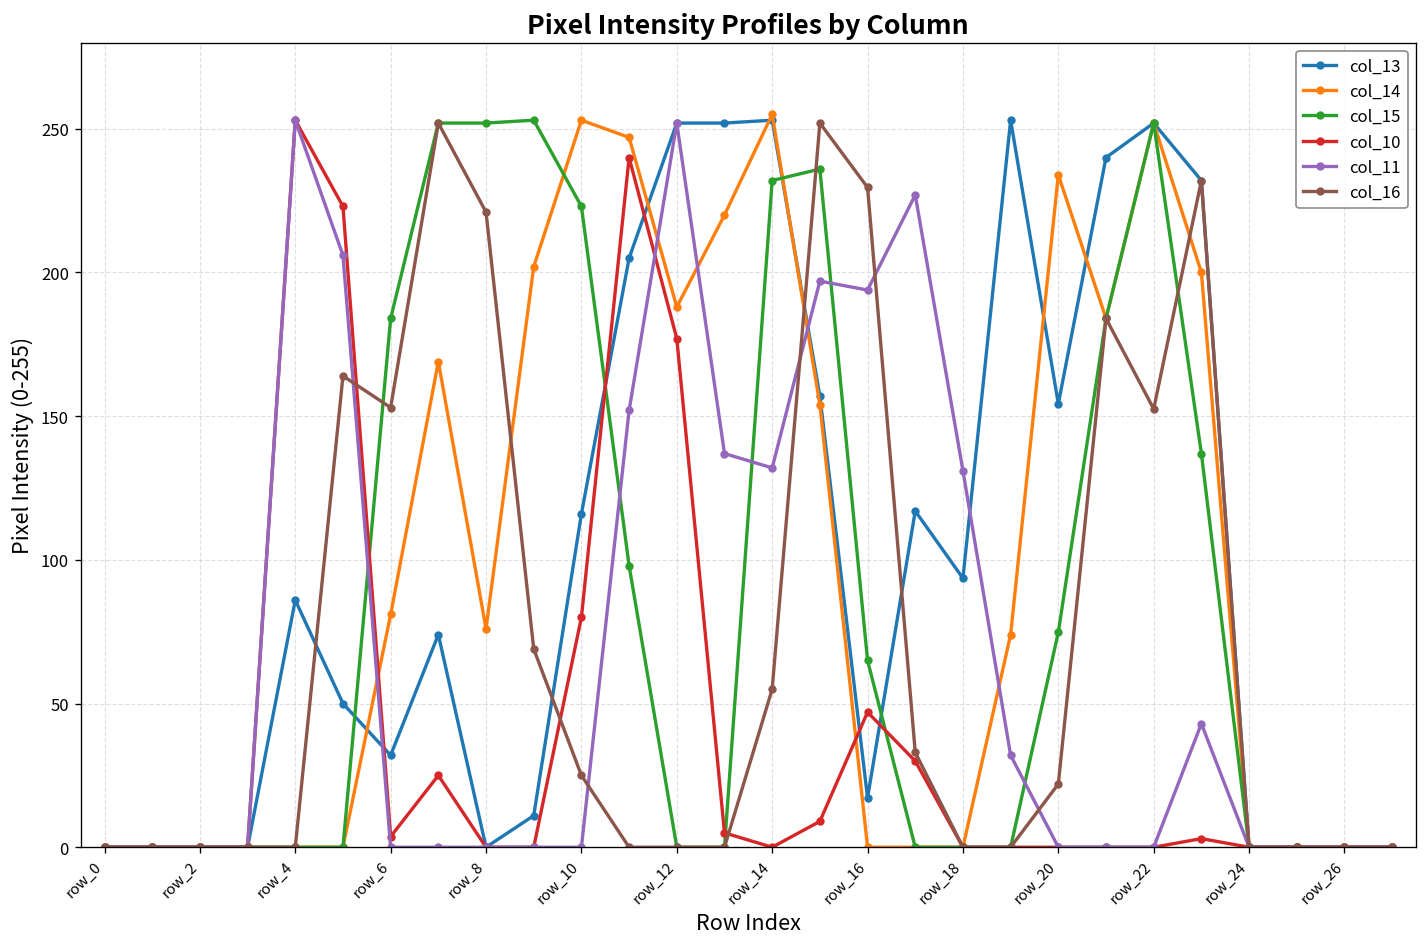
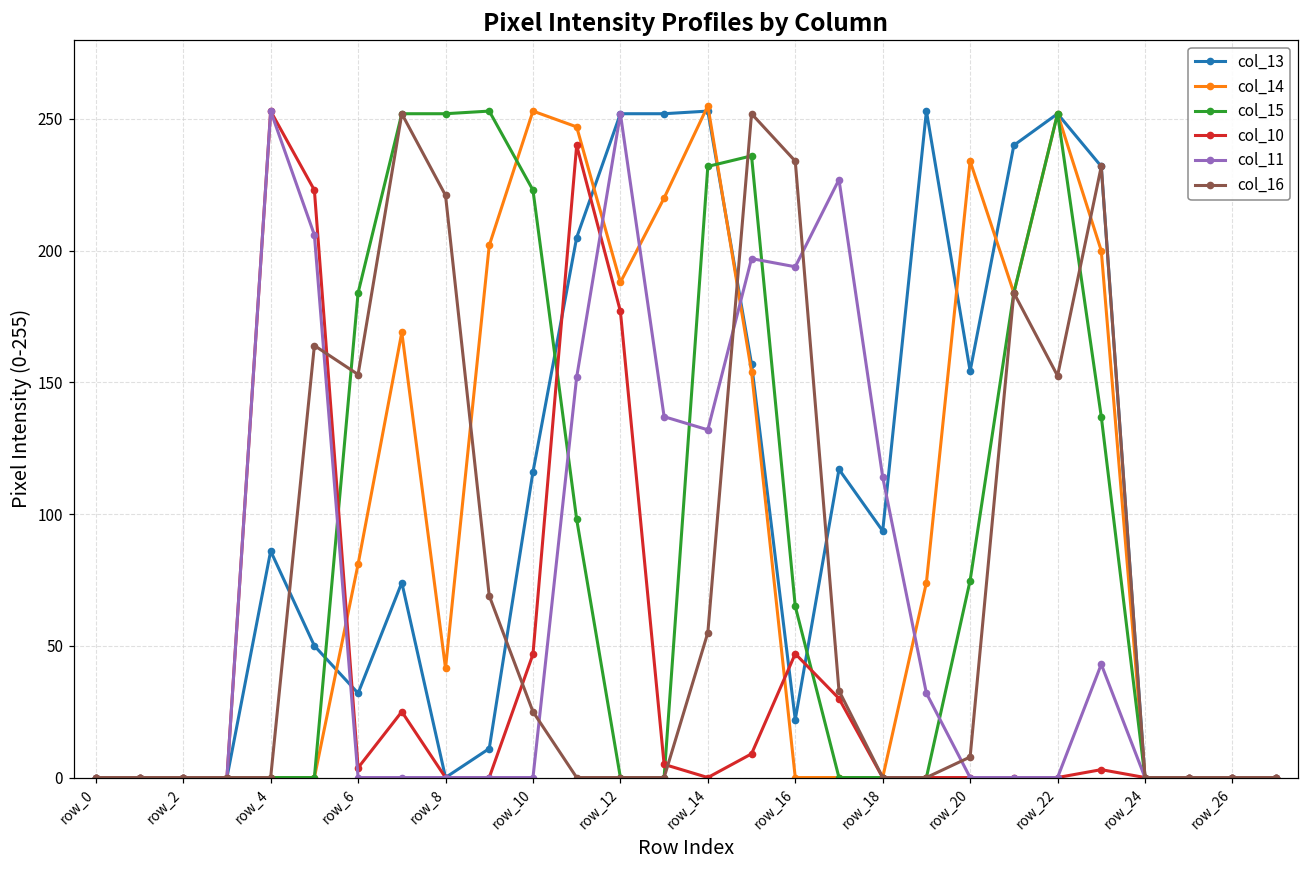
  {
    "col_13": {
      "row_4": 86,
      "row_6": 32,
      "row_10": 116,
      "row_14": 253,
-     "row_16": 17,
+     "row_16": 22,
      "row_18": 94,
      "row_20": 154
    },
    "col_14": {
      "row_6": 81,
-     "row_8": 76,
+     "row_8": 42,
      "row_10": 253,
      "row_12": 188,
      "row_14": 255,
      "row_16": 0,
      "row_20": 234
    },
    "col_15": {
      "row_6": 184,
      "row_8": 252,
      "row_10": 223,
      "row_14": 232,
      "row_16": 65,
      "row_20": 75
    },
    "col_10": {
      "row_6": 4,
-     "row_10": 80,
+     "row_10": 47,
      "row_12": 177,
      "row_14": 0,
      "row_16": 47
    },
    "col_11": {
      "row_6": 0,
      "row_10": 0,
      "row_14": 132,
      "row_16": 194,
-     "row_18": 131
+     "row_18": 114
    },
    "col_16": {
      "row_6": 153,
      "row_8": 221,
      "row_10": 25,
      "row_14": 55,
-     "row_16": 230,
-     "row_20": 22,
+     "row_16": 234,
+     "row_20": 8,
      "row_22": 153
    }
  }
